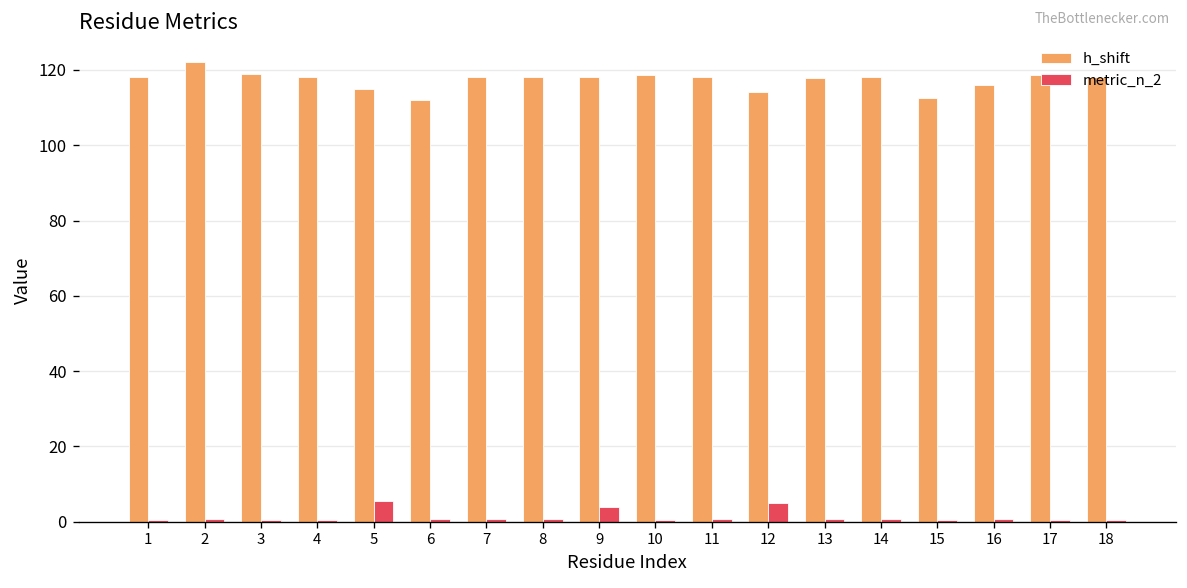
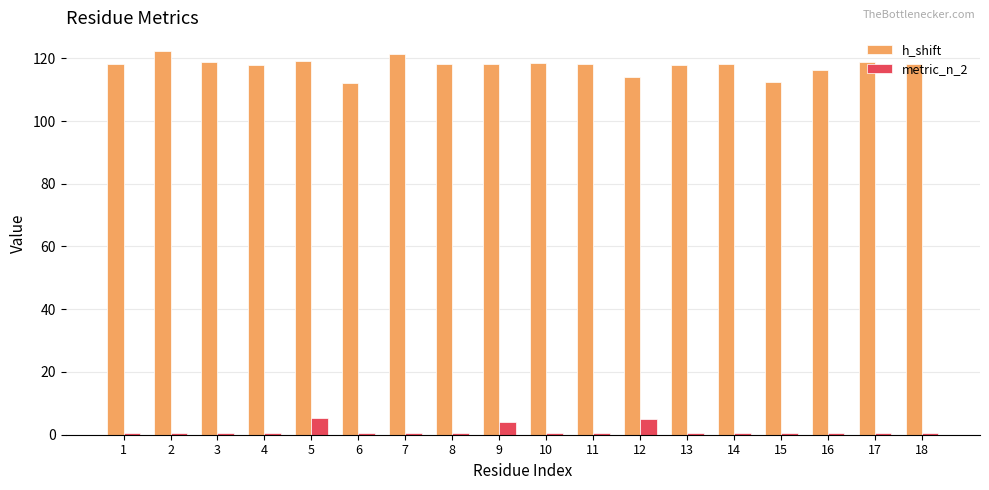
  {
    "h_shift": {
      "1": 118,
      "2": 122,
      "3": 119,
      "4": 118,
-     "5": 115,
+     "5": 119,
      "6": 112,
-     "7": 118,
+     "7": 121,
      "8": 118,
      "9": 118,
      "10": 119,
      "11": 118,
      "12": 114,
      "13": 118,
      "14": 118,
      "15": 113,
      "16": 116,
      "17": 119,
      "18": 118
    },
    "metric_n_2": {
      "5": 5,
      "9": 4,
      "12": 5
    }
  }
